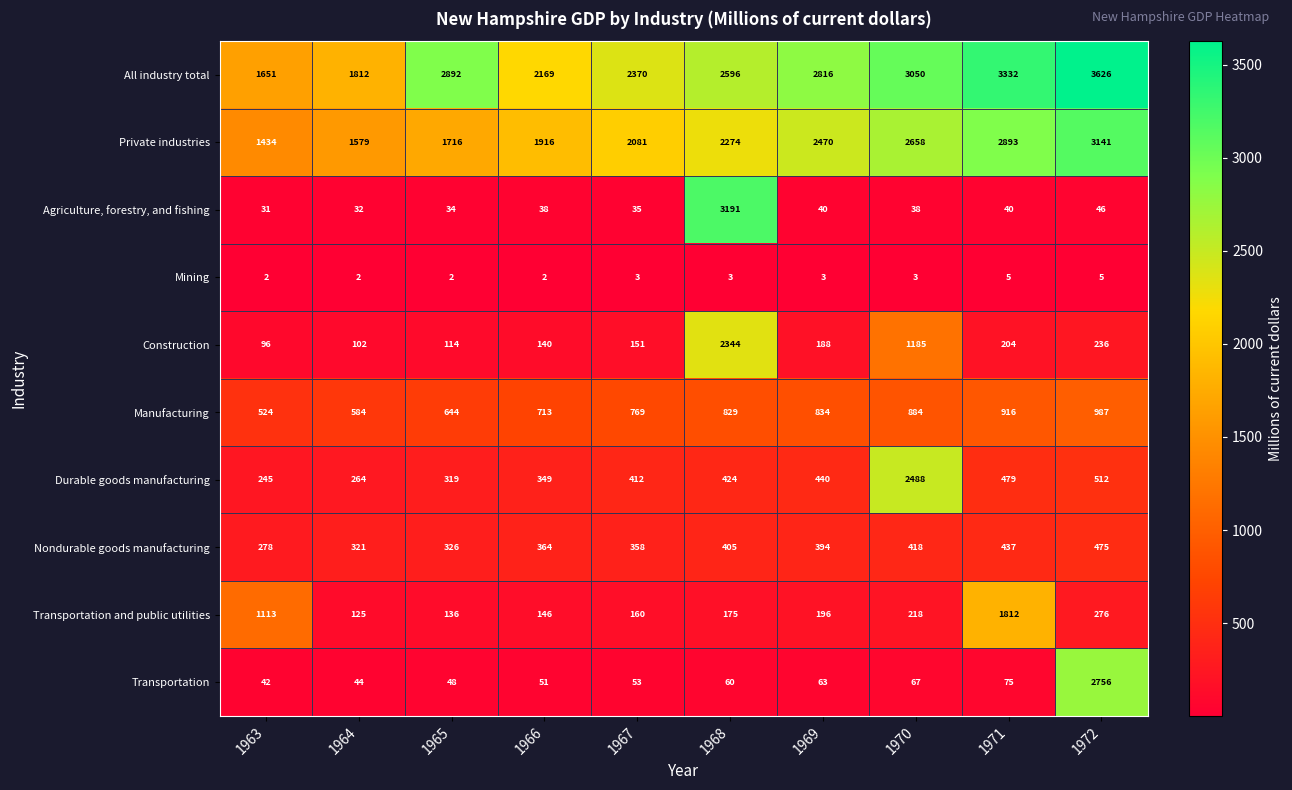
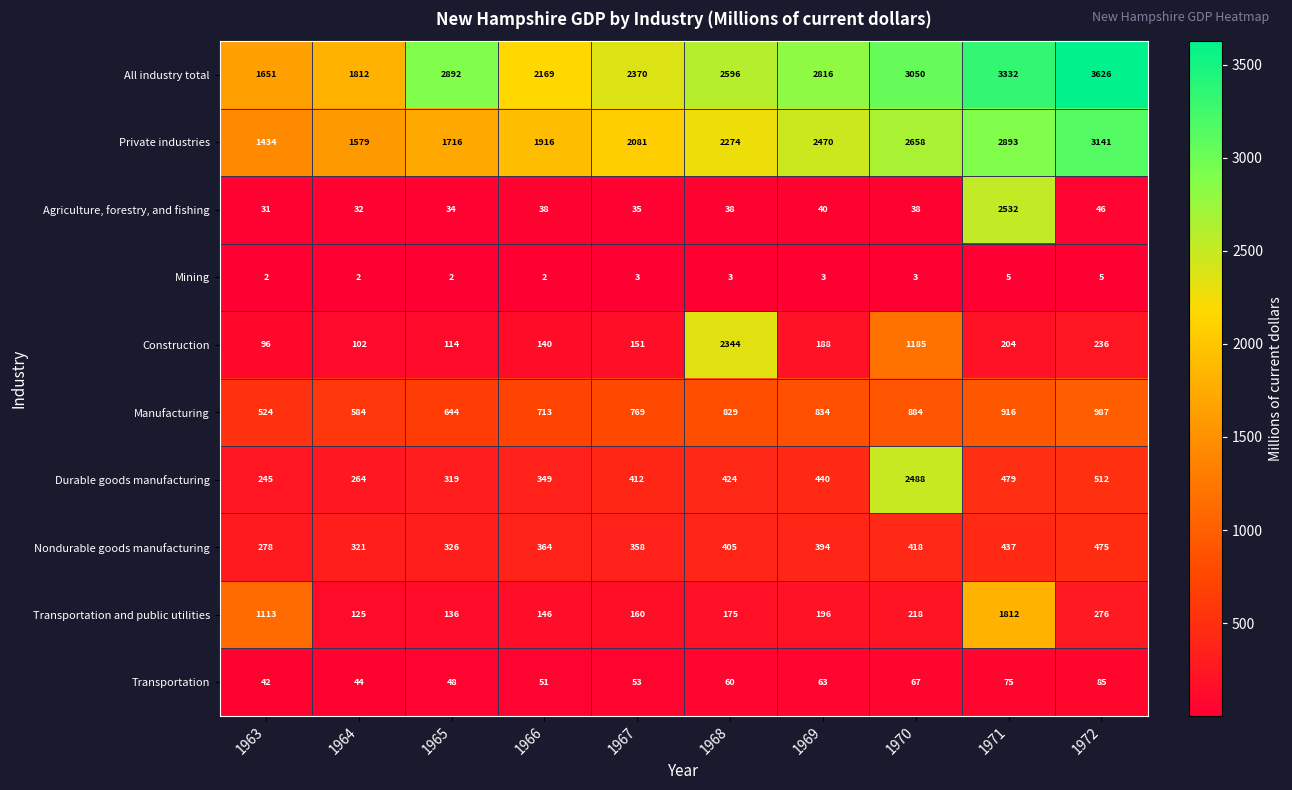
  {
    "All industry total": {
      "1963": 1651,
      "1964": 1812,
      "1965": 2892,
      "1966": 2169,
      "1967": 2370,
      "1968": 2596,
      "1969": 2816,
      "1970": 3050,
      "1971": 3332,
      "1972": 3626
    },
    "Private industries": {
      "1963": 1434,
      "1964": 1579,
      "1965": 1716,
      "1966": 1916,
      "1967": 2081,
      "1968": 2274,
      "1969": 2470,
      "1970": 2658,
      "1971": 2893,
      "1972": 3141
    },
    "Agriculture, forestry, and fishing": {
      "1963": 31,
      "1964": 32,
      "1965": 34,
      "1966": 38,
      "1967": 35,
-     "1968": 3191,
+     "1968": 38,
      "1969": 40,
      "1970": 38,
-     "1971": 40,
+     "1971": 2532,
      "1972": 46
    },
    "Mining": {
      "1963": 2,
      "1964": 2,
      "1965": 2,
      "1966": 2,
      "1967": 3,
      "1968": 3,
      "1969": 3,
      "1970": 3,
      "1971": 5,
      "1972": 5
    },
    "Construction": {
      "1963": 96,
      "1964": 102,
      "1965": 114,
      "1966": 140,
      "1967": 151,
      "1968": 2344,
      "1969": 188,
      "1970": 1185,
      "1971": 204,
      "1972": 236
    },
    "Manufacturing": {
      "1963": 524,
      "1964": 584,
      "1965": 644,
      "1966": 713,
      "1967": 769,
      "1968": 829,
      "1969": 834,
      "1970": 884,
      "1971": 916,
      "1972": 987
    },
    "Durable goods manufacturing": {
      "1963": 245,
      "1964": 264,
      "1965": 319,
      "1966": 349,
      "1967": 412,
      "1968": 424,
      "1969": 440,
      "1970": 2488,
      "1971": 479,
      "1972": 512
    },
    "Nondurable goods manufacturing": {
      "1963": 278,
      "1964": 321,
      "1965": 326,
      "1966": 364,
      "1967": 358,
      "1968": 405,
      "1969": 394,
      "1970": 418,
      "1971": 437,
      "1972": 475
    },
    "Transportation and public utilities": {
      "1963": 1113,
      "1964": 125,
      "1965": 136,
      "1966": 146,
      "1967": 160,
      "1968": 175,
      "1969": 196,
      "1970": 218,
      "1971": 1812,
      "1972": 276
    },
    "Transportation": {
      "1963": 42,
      "1964": 44,
      "1965": 48,
      "1966": 51,
      "1967": 53,
      "1968": 60,
      "1969": 63,
      "1970": 67,
      "1971": 75,
-     "1972": 2756
+     "1972": 85
    }
  }
